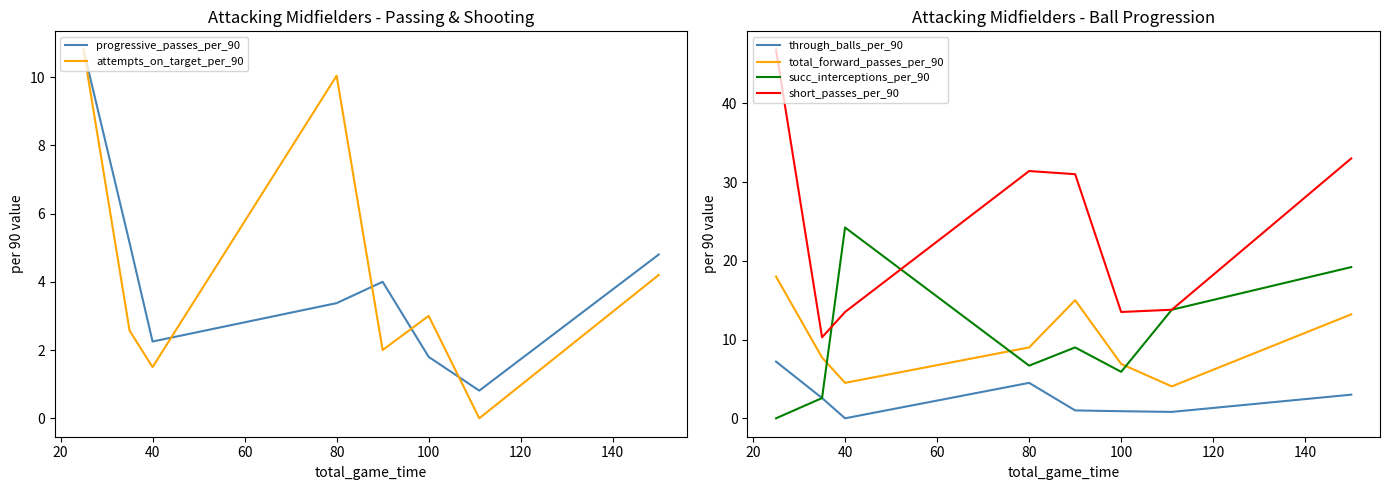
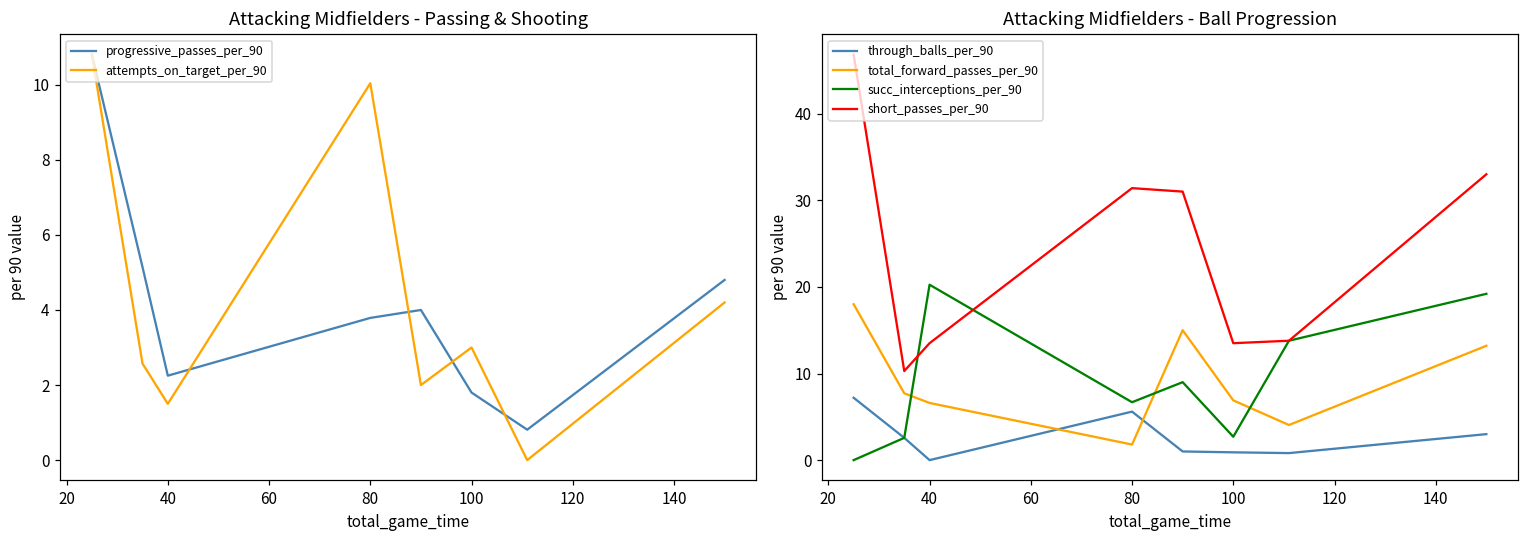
  {
    "Attacking Midfielders - Passing & Shooting": {
      "progressive_passes_per_90": {
        "40": 2.3,
-       "80": 3.4,
+       "80": 3.8,
        "100": 1.8
      },
      "attempts_on_target_per_90": {
        "40": 1.5,
        "80": 10.0,
        "100": 3.0
      }
    },
    "Attacking Midfielders - Ball Progression": {
      "through_balls_per_90": {
        "40": 0,
-       "80": 5,
+       "80": 6,
        "100": 1
      },
      "total_forward_passes_per_90": {
-       "40": 5,
-       "80": 9,
+       "40": 7,
+       "80": 2,
        "100": 7
      },
      "succ_interceptions_per_90": {
-       "40": 24,
+       "40": 20,
        "80": 7,
-       "100": 6
+       "100": 3
      },
      "short_passes_per_90": {
        "40": 14,
        "80": 31,
        "100": 14
      }
    }
  }
